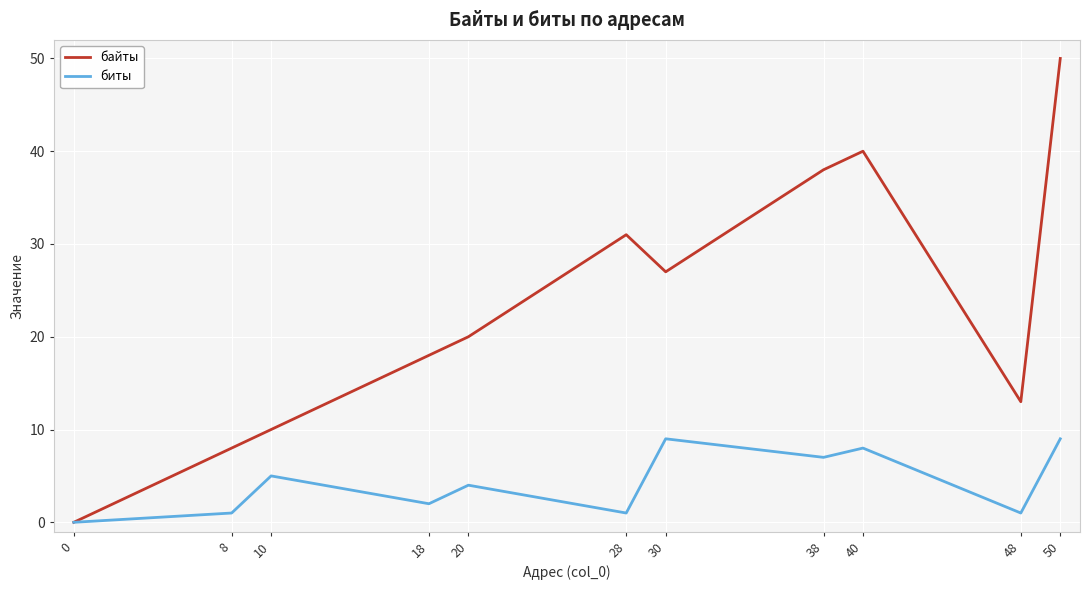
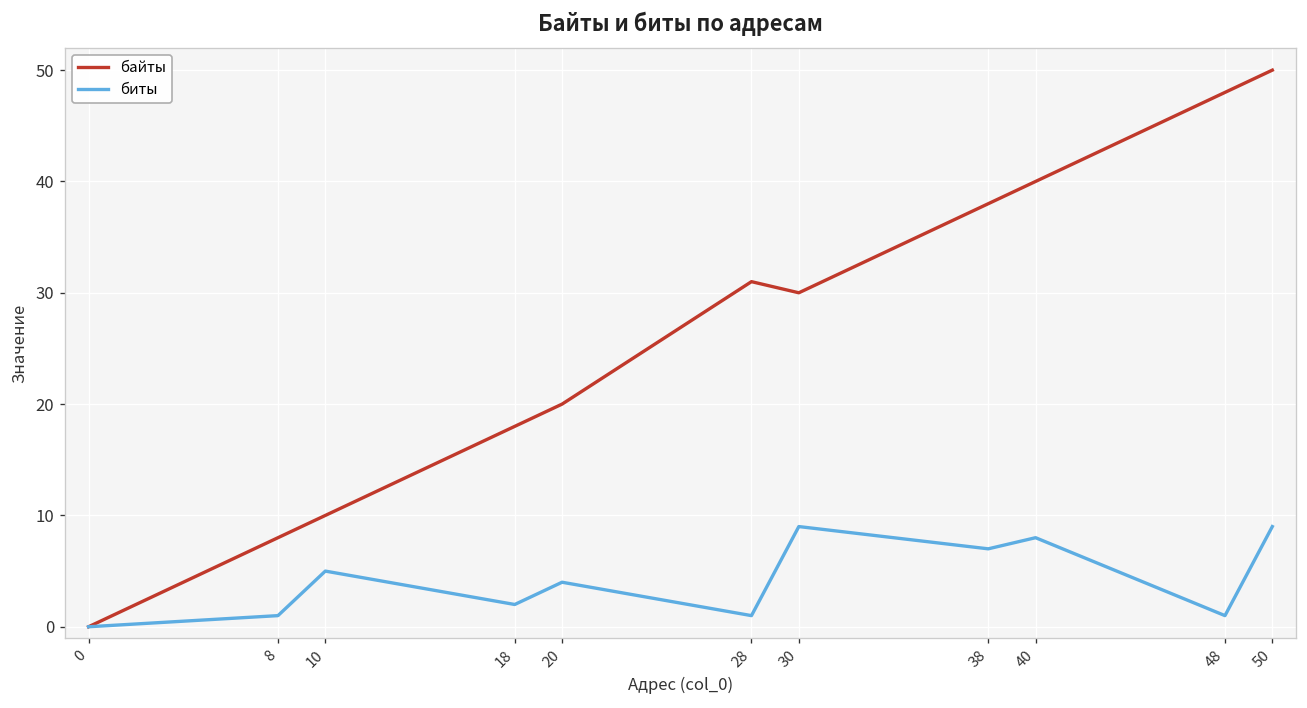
  {
    "байты": {
      "8": 8,
      "10": 10,
      "18": 18,
      "20": 20,
      "28": 31,
-     "30": 27,
+     "30": 30,
      "38": 38,
      "40": 40,
-     "48": 13,
+     "48": 48,
      "50": 50
    },
    "биты": {
      "8": 1,
      "10": 5,
      "18": 2,
      "20": 4,
      "28": 1,
      "30": 9,
      "38": 7,
      "40": 8,
      "48": 1,
      "50": 9
    }
  }
